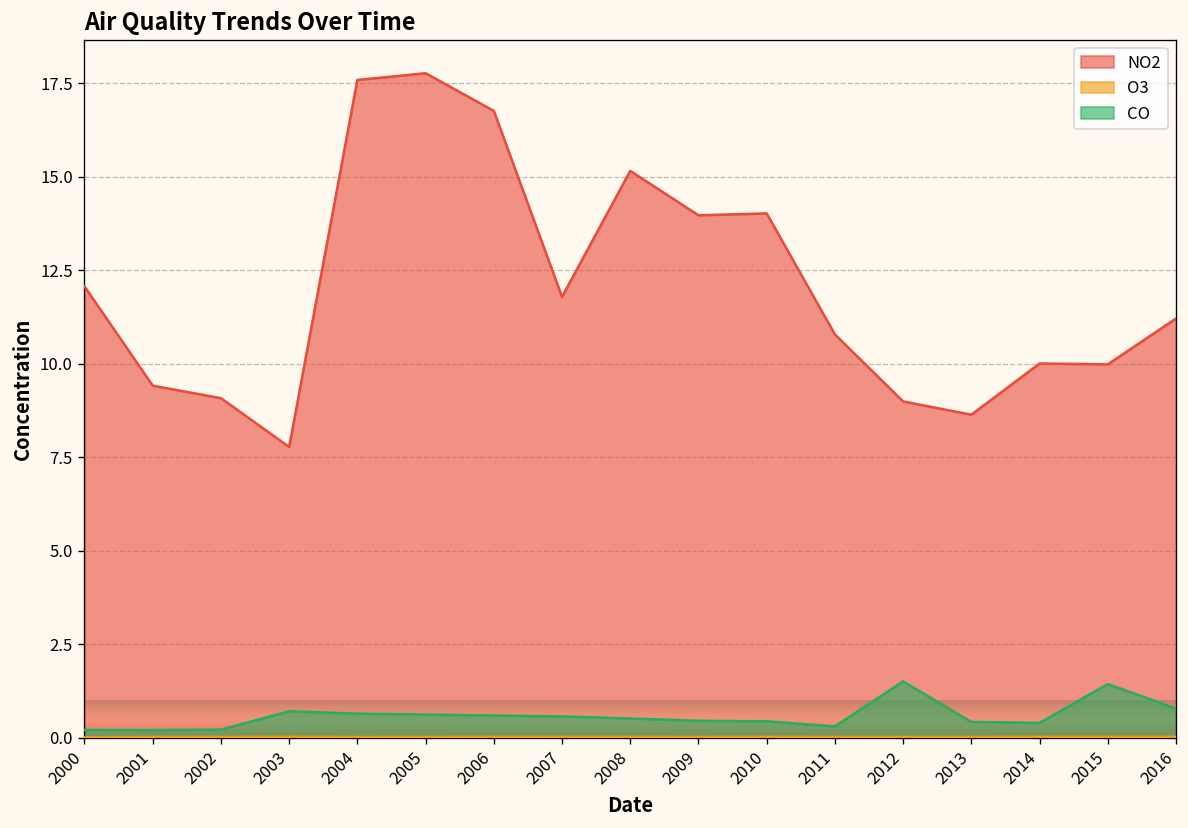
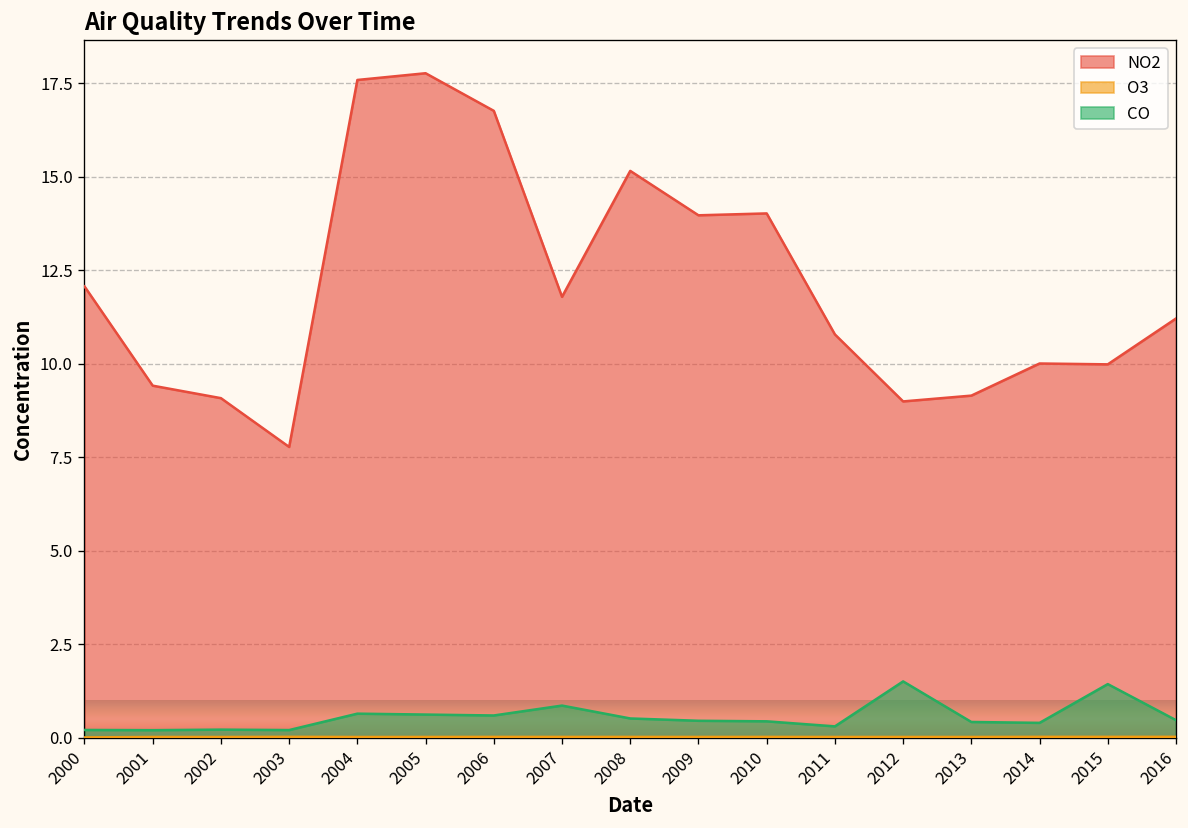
  {
    "NO2": {
      "2000": 12.1,
      "2001": 9.4,
      "2002": 9.1,
      "2003": 7.8,
      "2004": 17.6,
      "2005": 17.8,
      "2006": 16.8,
      "2007": 11.8,
      "2008": 15.2,
      "2009": 14.0,
      "2010": 14.0,
      "2011": 10.8,
      "2012": 9.0,
-     "2013": 8.6,
+     "2013": 9.1,
      "2014": 10.0,
      "2015": 10.0,
      "2016": 11.2
    },
    "O3": {
      "2000": 0.0,
      "2001": 0.0,
      "2002": 0.0,
      "2003": 0.0,
      "2004": 0.0,
      "2005": 0.0,
      "2006": 0.0,
      "2007": 0.0,
      "2008": 0.0,
      "2009": 0.0,
      "2010": 0.0,
      "2011": 0.0,
      "2012": 0.0,
      "2013": 0.0,
      "2014": 0.0,
      "2015": 0.0,
      "2016": 0.0
    },
    "CO": {
      "2000": 0.2,
      "2001": 0.2,
      "2002": 0.2,
-     "2003": 0.7,
+     "2003": 0.2,
      "2004": 0.6,
      "2005": 0.6,
      "2006": 0.6,
-     "2007": 0.6,
+     "2007": 0.9,
      "2008": 0.5,
      "2009": 0.5,
      "2010": 0.4,
      "2011": 0.3,
      "2012": 1.5,
      "2013": 0.4,
      "2014": 0.4,
      "2015": 1.4,
-     "2016": 0.8
+     "2016": 0.5
    }
  }
